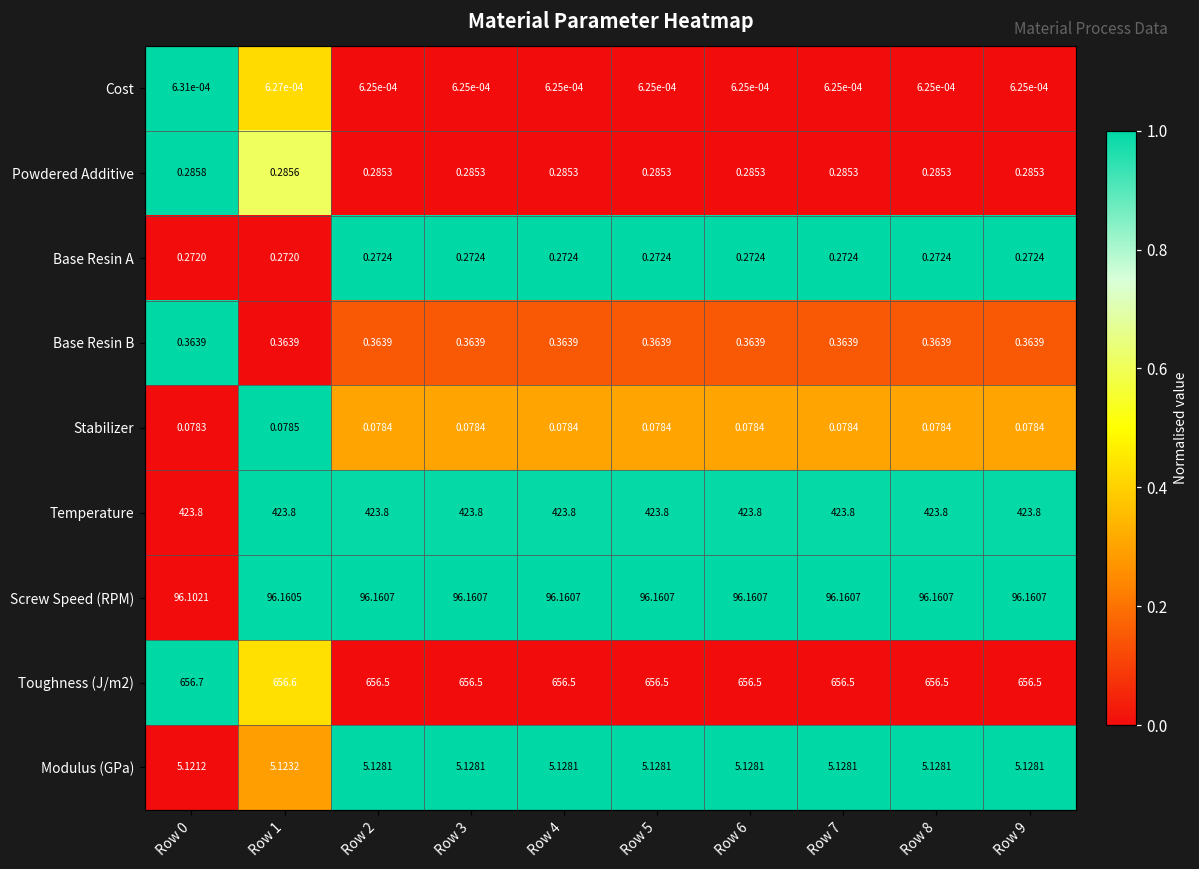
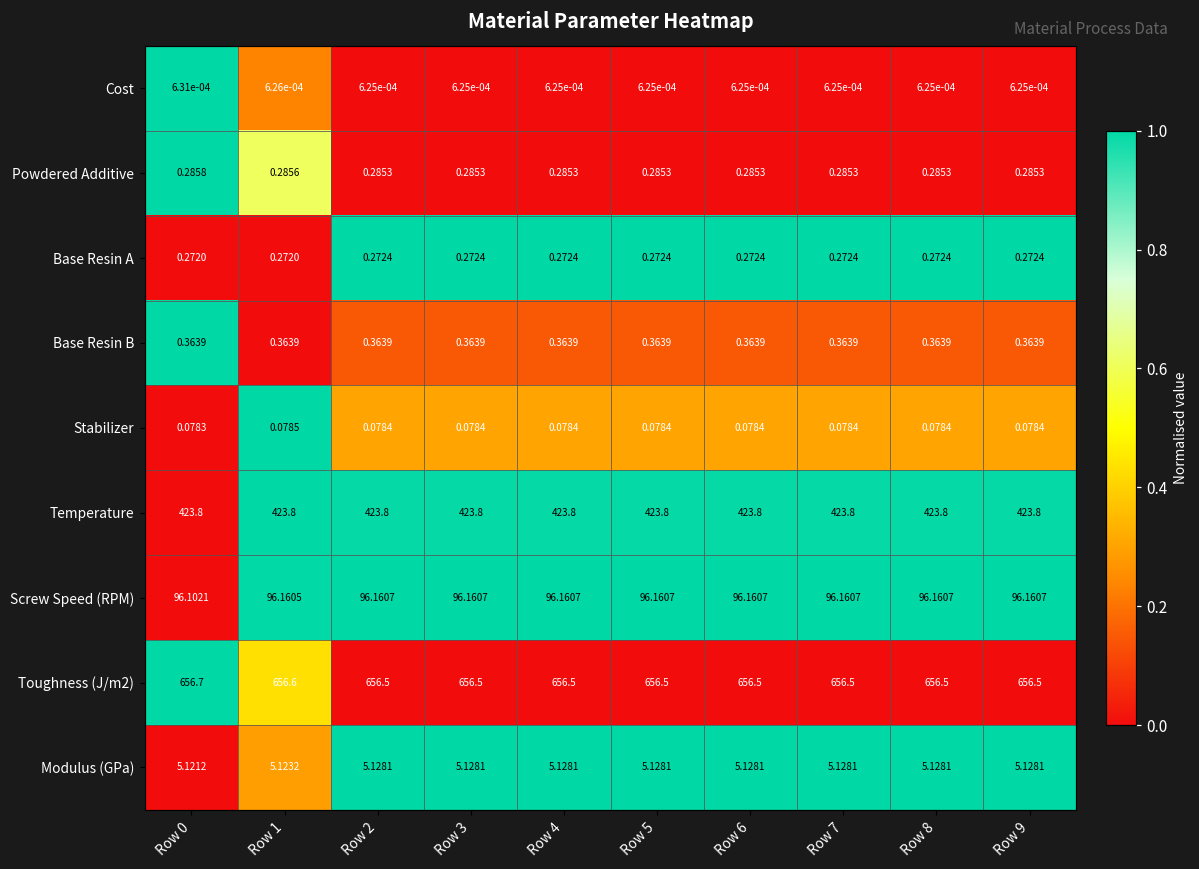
  {
    "Cost": {
      "Row 0": "6.31e-04",
-     "Row 1": "6.27e-04",
+     "Row 1": "6.26e-04",
      "Row 2": "6.25e-04",
      "Row 3": "6.25e-04",
      "Row 4": "6.25e-04",
      "Row 5": "6.25e-04",
      "Row 6": "6.25e-04",
      "Row 7": "6.25e-04",
      "Row 8": "6.25e-04",
      "Row 9": "6.25e-04"
    },
    "Powdered Additive": {
      "Row 0": "0.2858",
      "Row 1": "0.2856",
      "Row 2": "0.2853",
      "Row 3": "0.2853",
      "Row 4": "0.2853",
      "Row 5": "0.2853",
      "Row 6": "0.2853",
      "Row 7": "0.2853",
      "Row 8": "0.2853",
      "Row 9": "0.2853"
    },
    "Base Resin A": {
      "Row 0": "0.2720",
      "Row 1": "0.2720",
      "Row 2": "0.2724",
      "Row 3": "0.2724",
      "Row 4": "0.2724",
      "Row 5": "0.2724",
      "Row 6": "0.2724",
      "Row 7": "0.2724",
      "Row 8": "0.2724",
      "Row 9": "0.2724"
    },
    "Base Resin B": {
      "Row 0": "0.3639",
      "Row 1": "0.3639",
      "Row 2": "0.3639",
      "Row 3": "0.3639",
      "Row 4": "0.3639",
      "Row 5": "0.3639",
      "Row 6": "0.3639",
      "Row 7": "0.3639",
      "Row 8": "0.3639",
      "Row 9": "0.3639"
    },
    "Stabilizer": {
      "Row 0": "0.0783",
      "Row 1": "0.0785",
      "Row 2": "0.0784",
      "Row 3": "0.0784",
      "Row 4": "0.0784",
      "Row 5": "0.0784",
      "Row 6": "0.0784",
      "Row 7": "0.0784",
      "Row 8": "0.0784",
      "Row 9": "0.0784"
    },
    "Temperature": {
      "Row 0": "423.8",
      "Row 1": "423.8",
      "Row 2": "423.8",
      "Row 3": "423.8",
      "Row 4": "423.8",
      "Row 5": "423.8",
      "Row 6": "423.8",
      "Row 7": "423.8",
      "Row 8": "423.8",
      "Row 9": "423.8"
    },
    "Screw Speed (RPM)": {
      "Row 0": "96.1021",
      "Row 1": "96.1605",
      "Row 2": "96.1607",
      "Row 3": "96.1607",
      "Row 4": "96.1607",
      "Row 5": "96.1607",
      "Row 6": "96.1607",
      "Row 7": "96.1607",
      "Row 8": "96.1607",
      "Row 9": "96.1607"
    },
    "Toughness (J/m2)": {
      "Row 0": "656.7",
      "Row 1": "656.6",
      "Row 2": "656.5",
      "Row 3": "656.5",
      "Row 4": "656.5",
      "Row 5": "656.5",
      "Row 6": "656.5",
      "Row 7": "656.5",
      "Row 8": "656.5",
      "Row 9": "656.5"
    },
    "Modulus (GPa)": {
      "Row 0": "5.1212",
      "Row 1": "5.1232",
      "Row 2": "5.1281",
      "Row 3": "5.1281",
      "Row 4": "5.1281",
      "Row 5": "5.1281",
      "Row 6": "5.1281",
      "Row 7": "5.1281",
      "Row 8": "5.1281",
      "Row 9": "5.1281"
    }
  }
